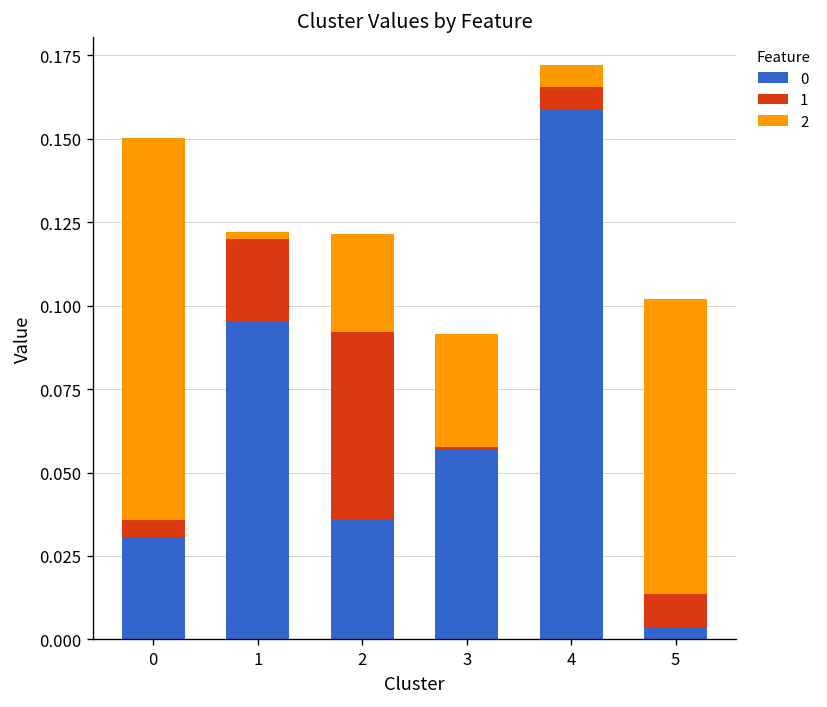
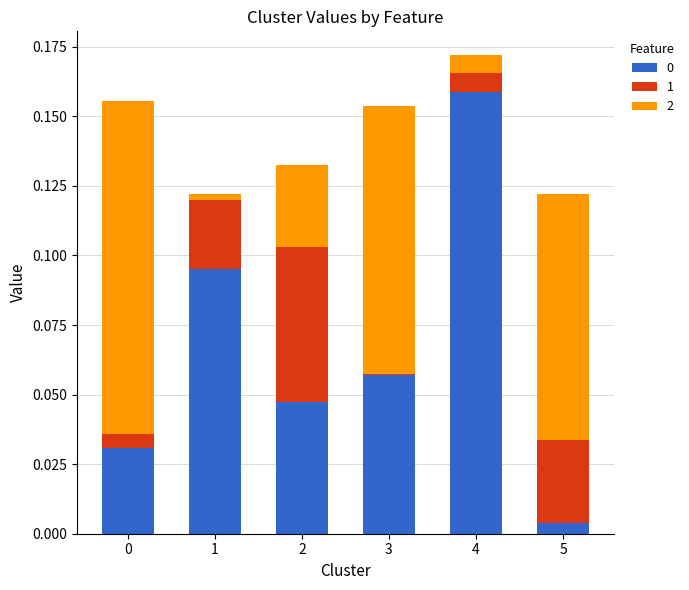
  {
    "0": {
      "0": 0.031,
      "1": 0.095,
-     "2": 0.036,
+     "2": 0.047,
      "3": 0.057,
      "4": 0.159,
      "5": 0.004
    },
    "1": {
      "0": 0.005,
      "1": 0.025,
      "2": 0.056,
      "4": 0.007,
-     "5": 0.010
+     "5": 0.030
    },
    "2": {
-     "0": 0.115,
+     "0": 0.120,
      "1": 0.002,
      "2": 0.029,
-     "3": 0.034,
+     "3": 0.096,
      "4": 0.006,
      "5": 0.088
    }
  }
